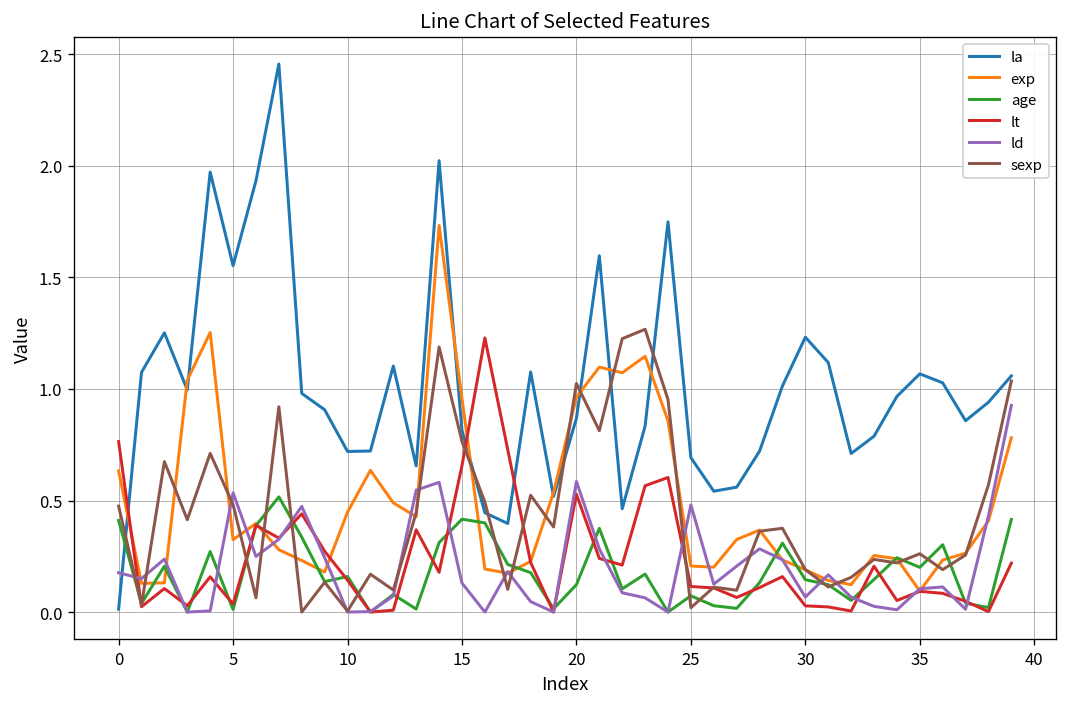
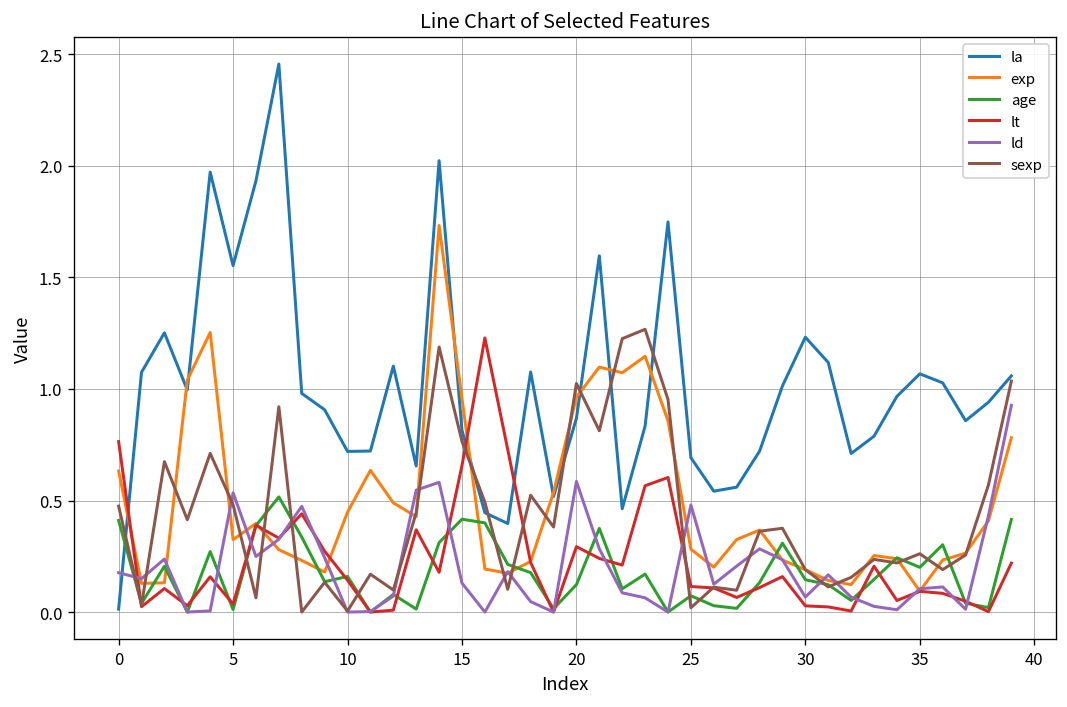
  {
    "la": {
      "0": 0.01,
      "5": 1.55,
      "10": 0.72,
      "15": 0.81,
      "20": 0.87,
      "25": 0.69,
      "30": 1.23,
      "35": 1.07
    },
    "exp": {
      "0": 0.63,
      "5": 0.32,
      "10": 0.45,
      "15": 0.96,
      "20": 0.96,
-     "25": 0.21
+     "25": 0.28
    },
    "age": {
      "0": 0.41,
      "5": 0.01,
      "10": 0.16,
      "15": 0.42,
      "20": 0.12,
      "25": 0.07,
      "30": 0.15,
      "35": 0.20
    },
    "lt": {
      "0": 0.76,
      "5": 0.04,
      "10": 0.14,
      "15": 0.66,
-     "20": 0.53,
+     "20": 0.29,
      "25": 0.11,
      "30": 0.03
    },
    "ld": {
      "0": 0.18,
      "5": 0.53,
      "15": 0.13,
      "20": 0.59,
      "25": 0.48,
      "30": 0.07
    },
    "sexp": {
      "0": 0.47,
      "5": 0.48,
      "15": 0.76,
      "20": 1.02,
      "25": 0.02,
      "35": 0.26
    }
  }
